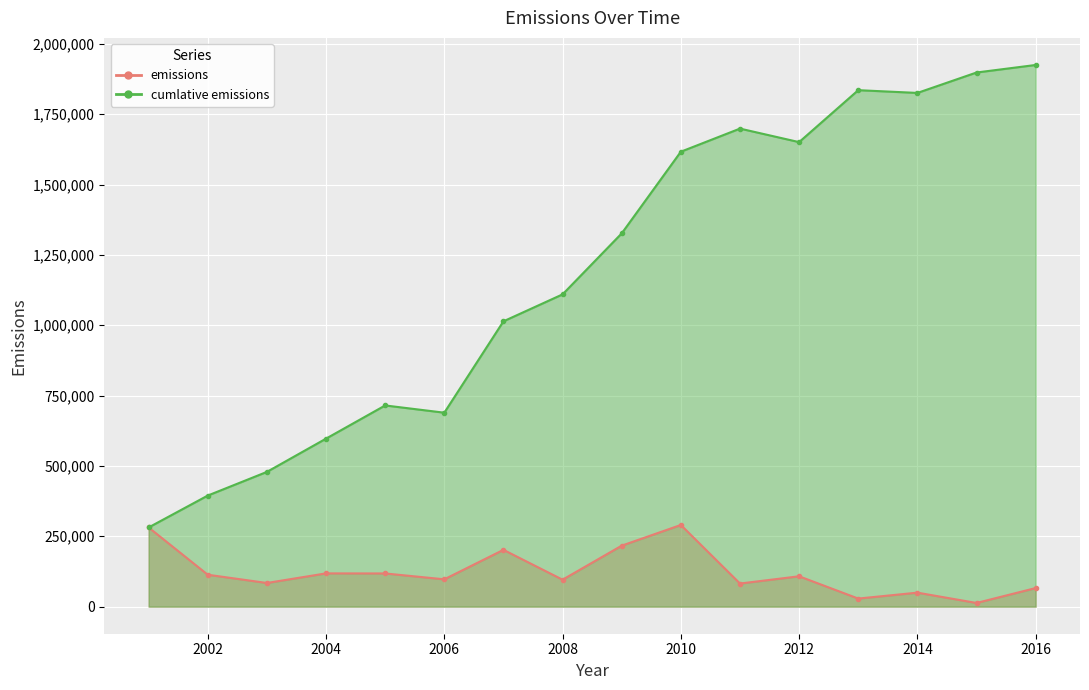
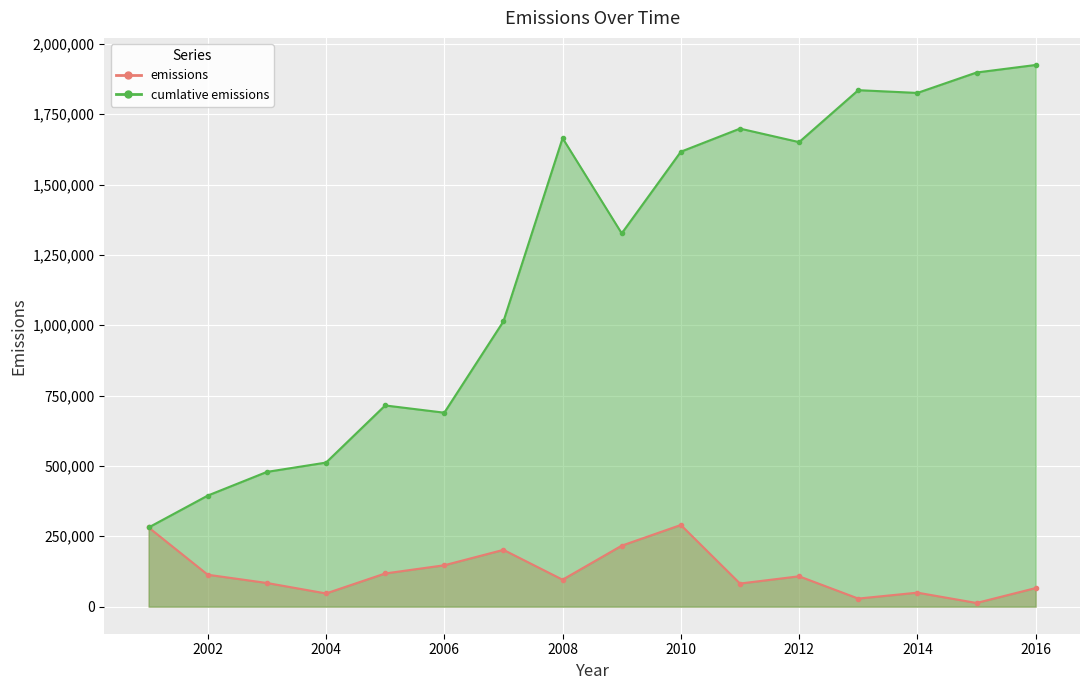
  {
    "emissions": {
      "2002": "110,000",
-     "2004": "120,000",
-     "2006": "100,000",
+     "2004": "50,000",
+     "2006": "150,000",
      "2008": "100,000",
      "2010": "290,000",
      "2012": "110,000",
      "2014": "50,000",
      "2016": "70,000"
    },
    "cumlative emissions": {
      "2002": "390,000",
-     "2004": "600,000",
+     "2004": "510,000",
      "2006": "690,000",
-     "2008": "1,110,000",
+     "2008": "1,660,000",
      "2010": "1,620,000",
      "2012": "1,650,000",
      "2014": "1,830,000",
      "2016": "1,920,000"
    }
  }
